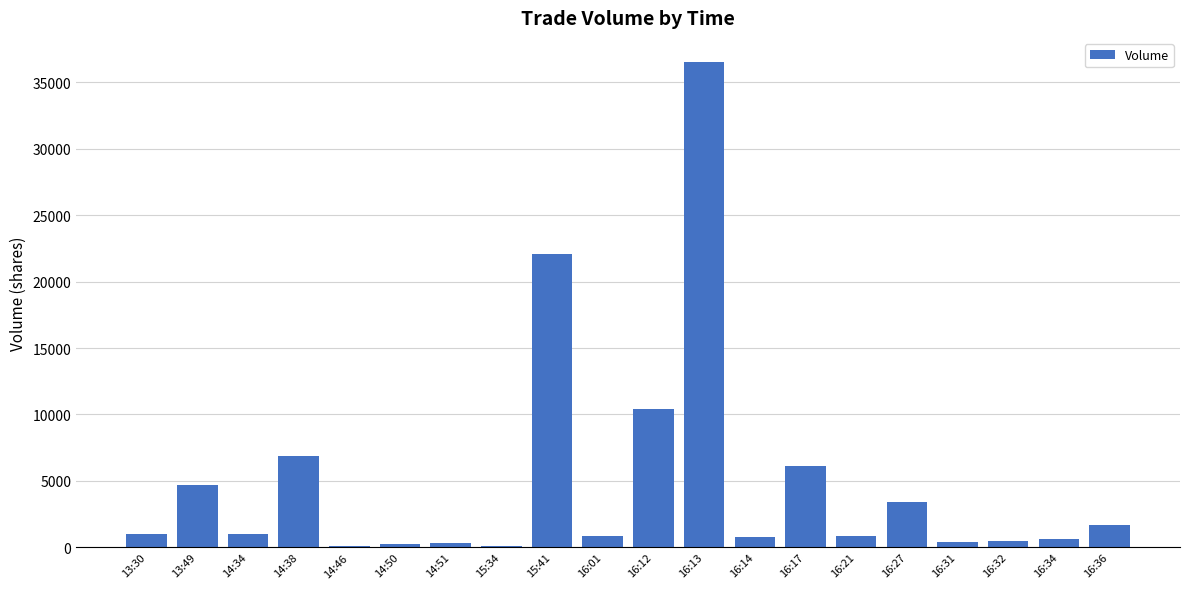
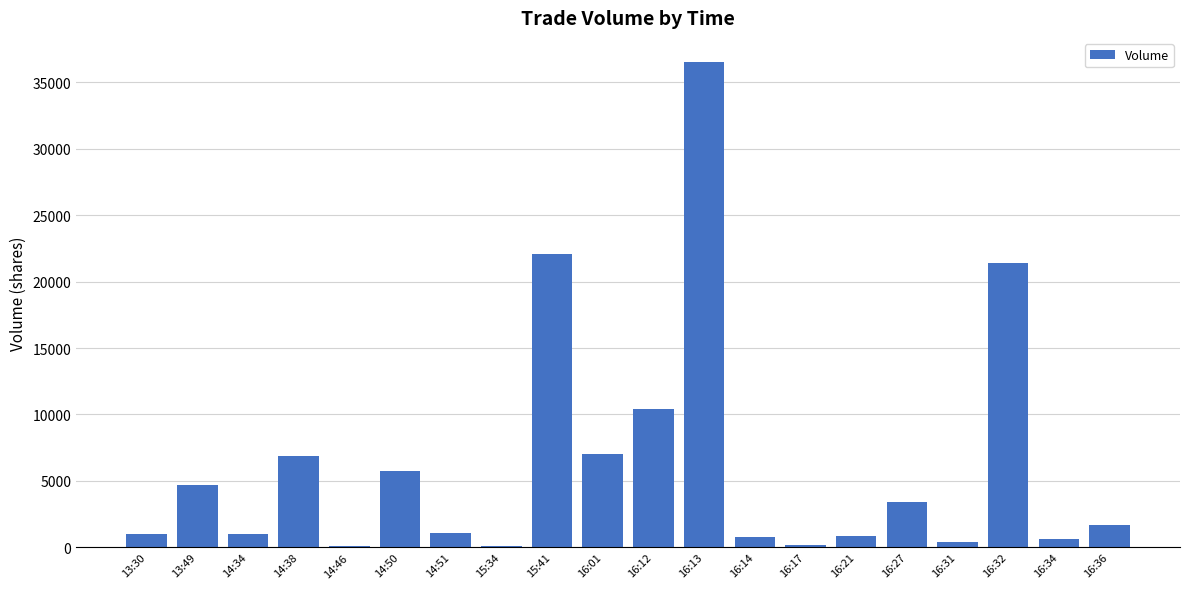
  {
    "13:30": 1000,
    "13:49": 4700,
    "14:34": 1000,
    "14:38": 6900,
-   "14:50": 200,
-   "14:51": 400,
+   "14:50": 5700,
+   "14:51": 1000,
    "15:41": 22100,
-   "16:01": 900,
+   "16:01": 7100,
    "16:12": 10400,
    "16:13": 36500,
    "16:14": 800,
-   "16:17": 6100,
+   "16:17": 200,
    "16:21": 800,
    "16:27": 3400,
    "16:31": 400,
-   "16:32": 400,
+   "16:32": 21400,
    "16:34": 600,
    "16:36": 1700
  }
